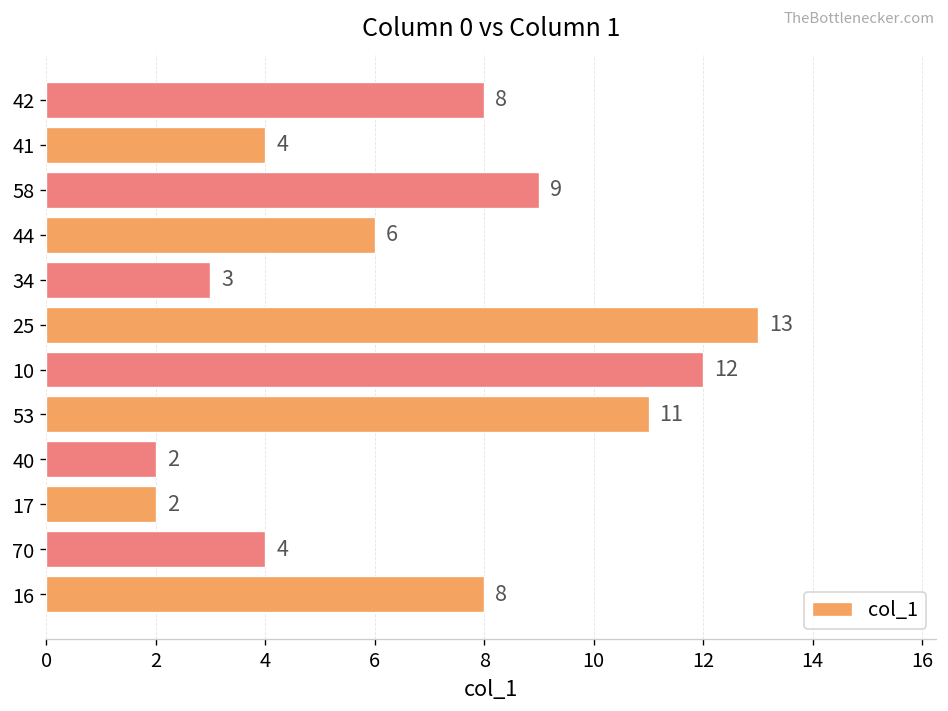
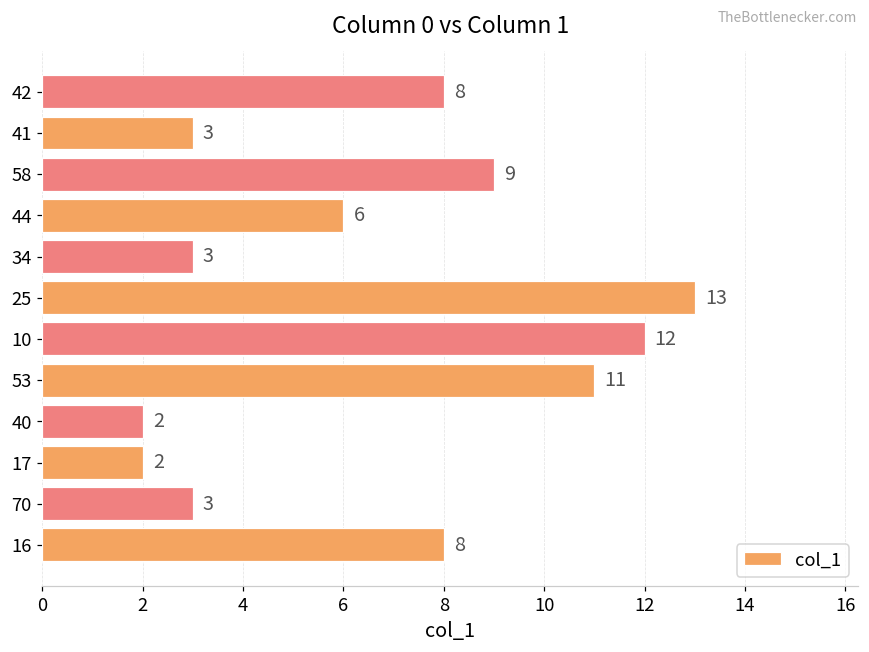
  {
    "42": 8,
-   "41": 4,
+   "41": 3,
    "58": 9,
    "44": 6,
    "34": 3,
    "25": 13,
    "10": 12,
    "53": 11,
    "40": 2,
    "17": 2,
-   "70": 4,
+   "70": 3,
    "16": 8
  }
